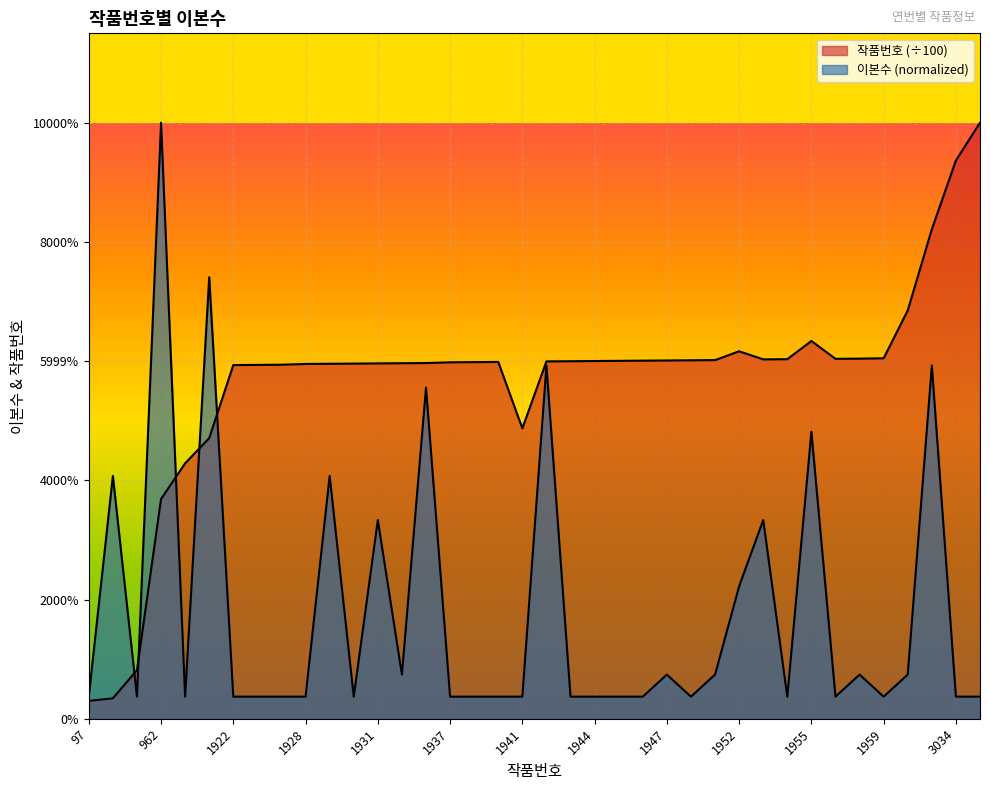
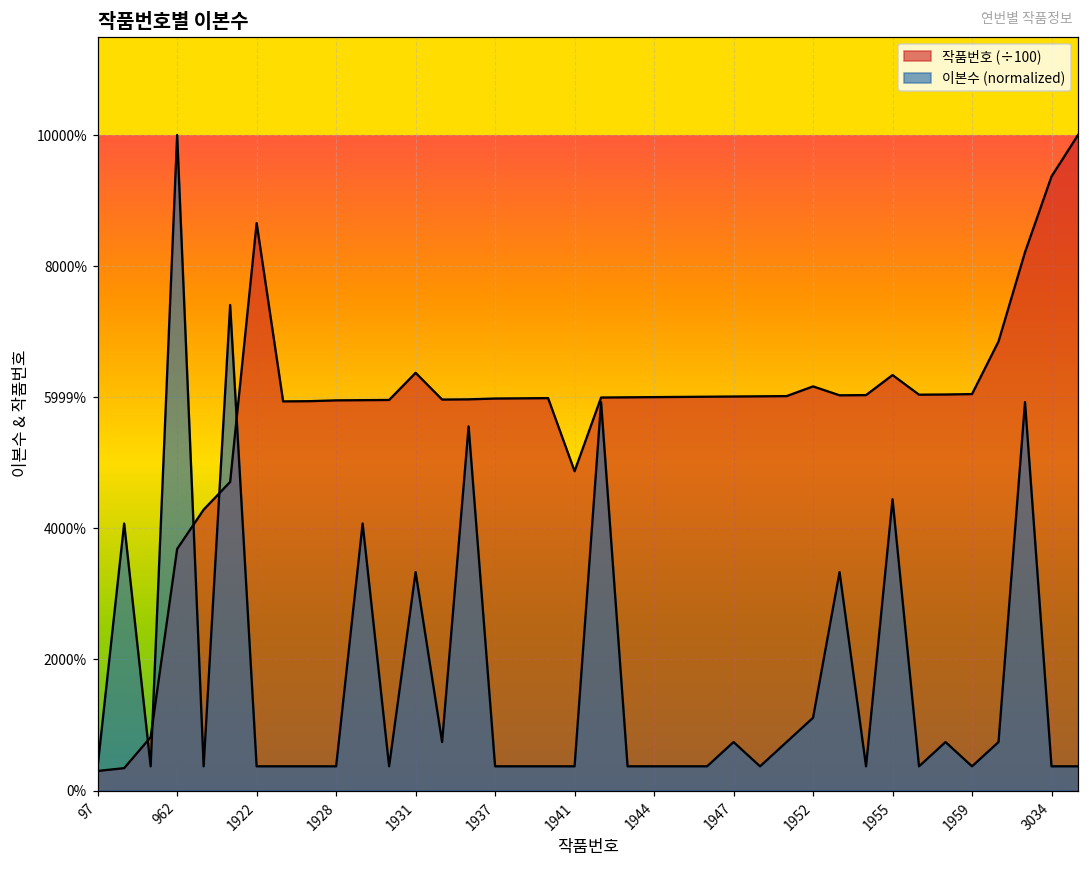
  {
    "작품번호 (÷100)": {
      "97": "300%",
      "962": "3700%",
-     "1922": "5900%",
+     "1922": "8700%",
      "1928": "6000%",
-     "1931": "6000%",
+     "1931": "6400%",
      "1937": "6000%",
      "1941": "4900%",
      "1944": "6000%",
      "1947": "6000%",
      "1952": "6200%",
      "1955": "6300%",
      "1959": "6000%",
      "3034": "9400%"
    },
    "이본수 (normalized)": {
      "97": "400%",
      "962": "10000%",
      "1922": "400%",
      "1928": "400%",
      "1931": "3300%",
      "1937": "400%",
      "1941": "400%",
      "1944": "400%",
      "1947": "700%",
-     "1952": "2200%",
-     "1955": "4800%",
+     "1952": "1100%",
+     "1955": "4400%",
      "1959": "400%",
      "3034": "400%"
    }
  }
